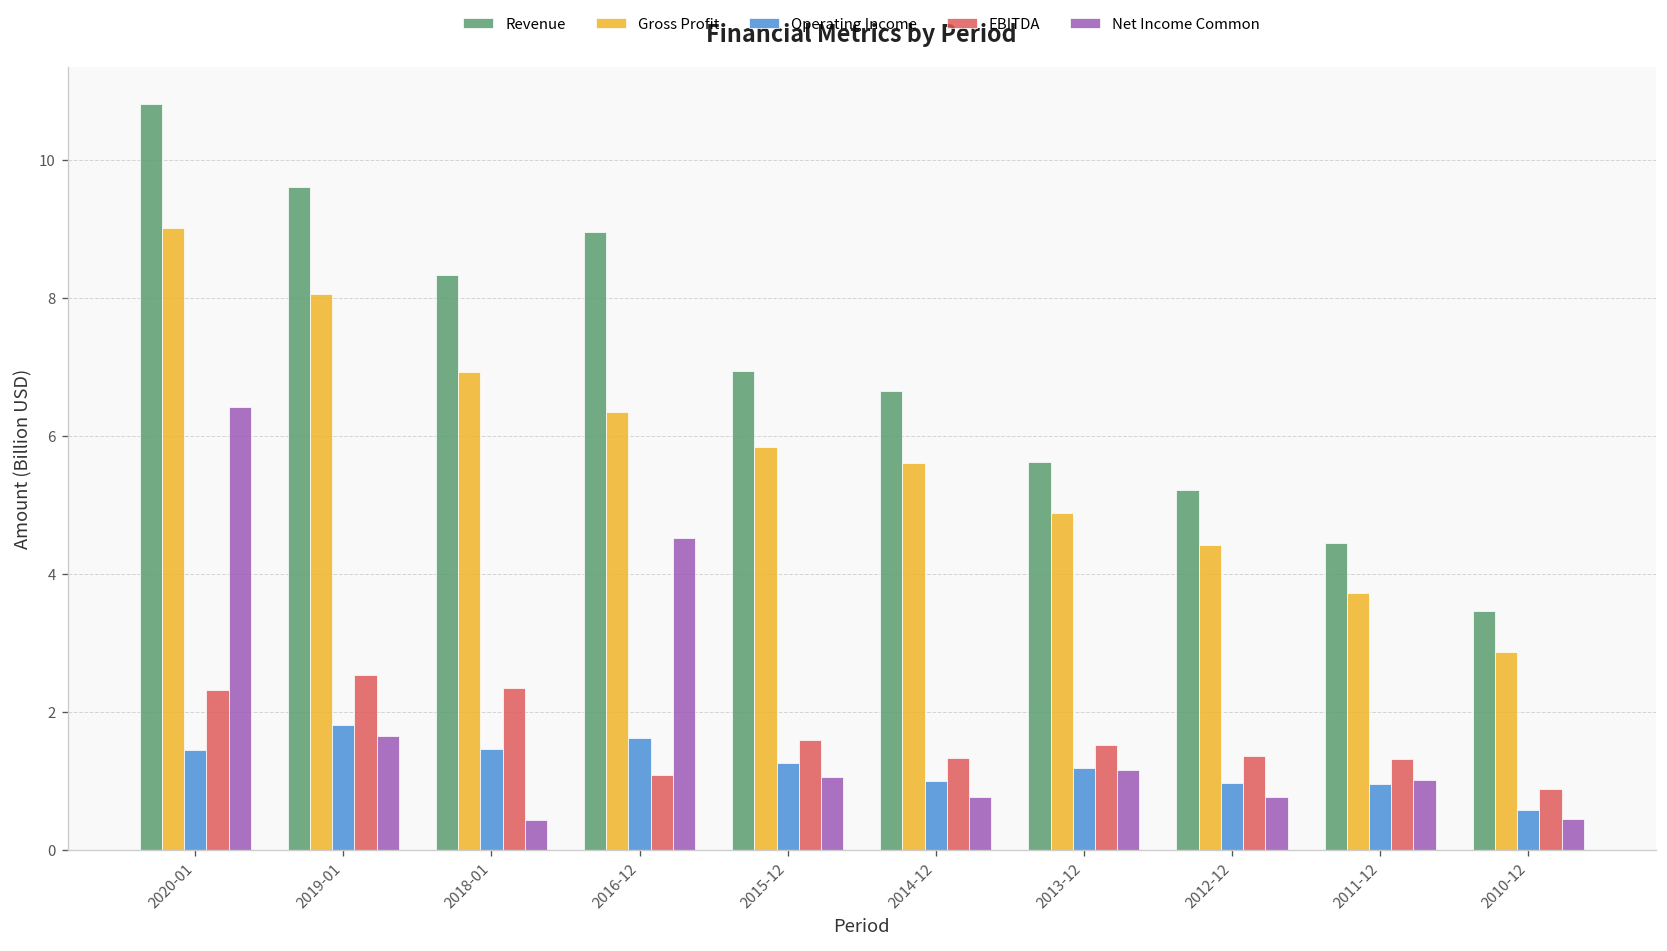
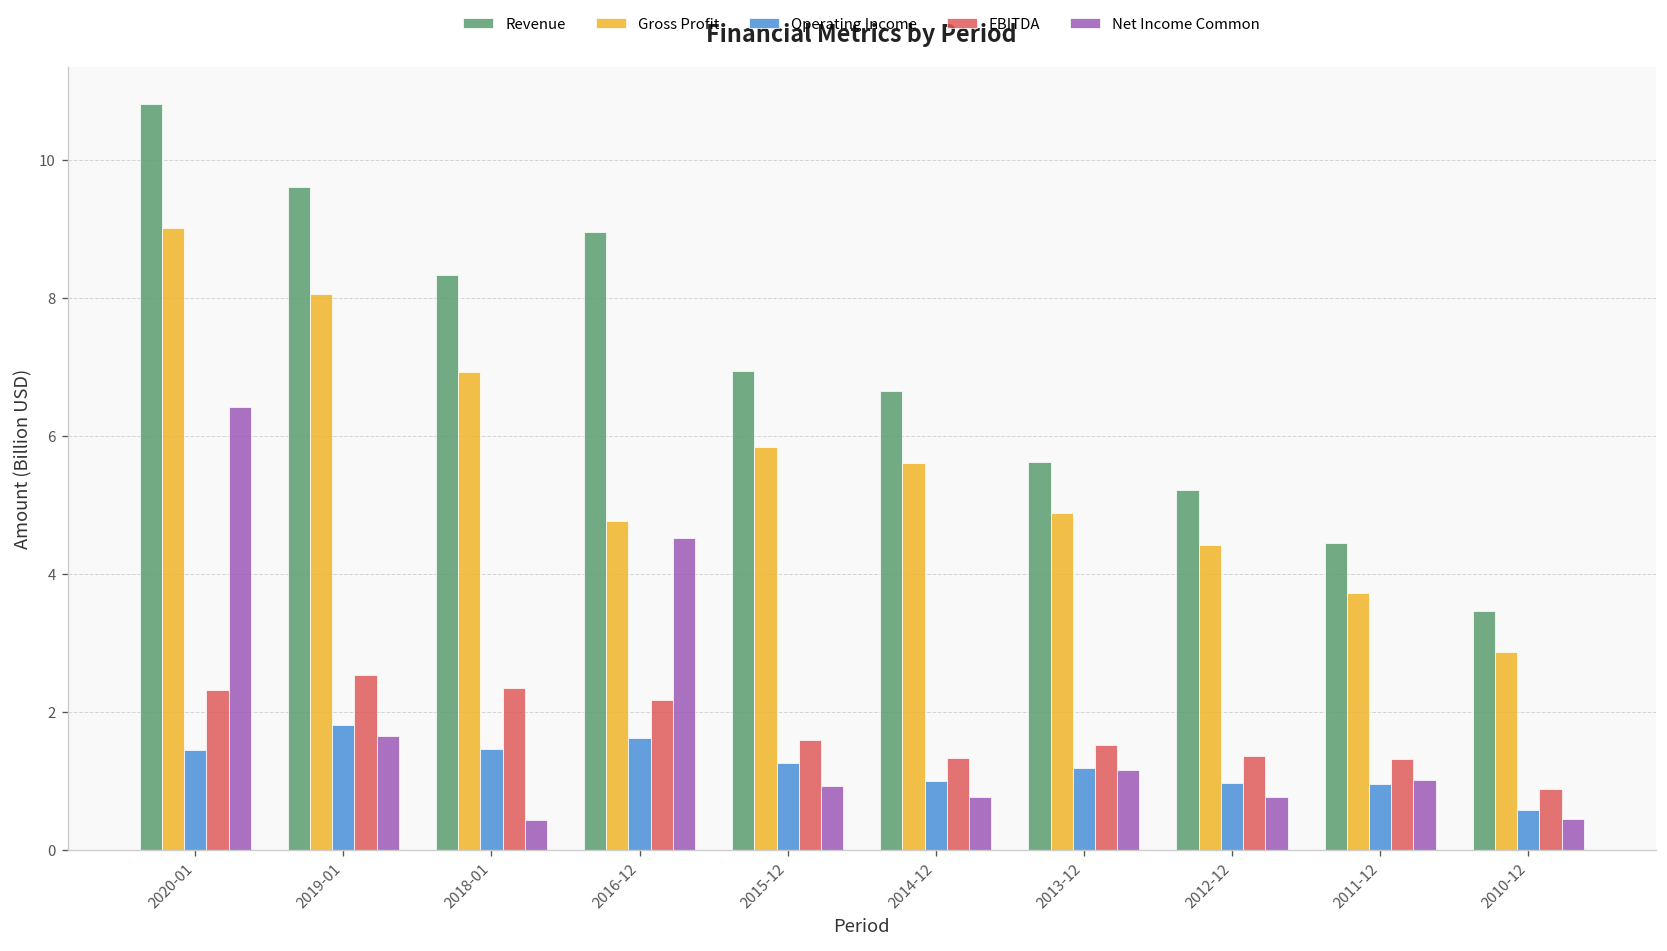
  {
    "Revenue": {
      "2020-01": 10.8,
      "2019-01": 9.6,
      "2018-01": 8.3,
      "2016-12": 9.0,
      "2015-12": 6.9,
      "2014-12": 6.6,
      "2013-12": 5.6,
      "2012-12": 5.2,
      "2011-12": 4.5,
      "2010-12": 3.5
    },
    "Gross Profit": {
      "2020-01": 9.0,
      "2019-01": 8.1,
      "2018-01": 6.9,
-     "2016-12": 6.3,
+     "2016-12": 4.8,
      "2015-12": 5.8,
      "2014-12": 5.6,
      "2013-12": 4.9,
      "2012-12": 4.4,
      "2011-12": 3.7,
      "2010-12": 2.9
    },
    "Operating Income": {
      "2020-01": 1.4,
      "2019-01": 1.8,
      "2018-01": 1.5,
      "2016-12": 1.6,
      "2015-12": 1.3,
      "2014-12": 1.0,
      "2013-12": 1.2,
      "2012-12": 1.0,
      "2011-12": 1.0,
      "2010-12": 0.6
    },
    "EBITDA": {
      "2020-01": 2.3,
      "2019-01": 2.5,
      "2018-01": 2.3,
-     "2016-12": 1.1,
+     "2016-12": 2.2,
      "2015-12": 1.6,
      "2014-12": 1.3,
      "2013-12": 1.5,
      "2012-12": 1.4,
      "2011-12": 1.3,
      "2010-12": 0.9
    },
    "Net Income Common": {
      "2020-01": 6.4,
      "2019-01": 1.7,
      "2018-01": 0.4,
      "2016-12": 4.5,
-     "2015-12": 1.1,
+     "2015-12": 0.9,
      "2014-12": 0.8,
      "2013-12": 1.2,
      "2012-12": 0.8,
      "2011-12": 1.0,
      "2010-12": 0.5
    }
  }
